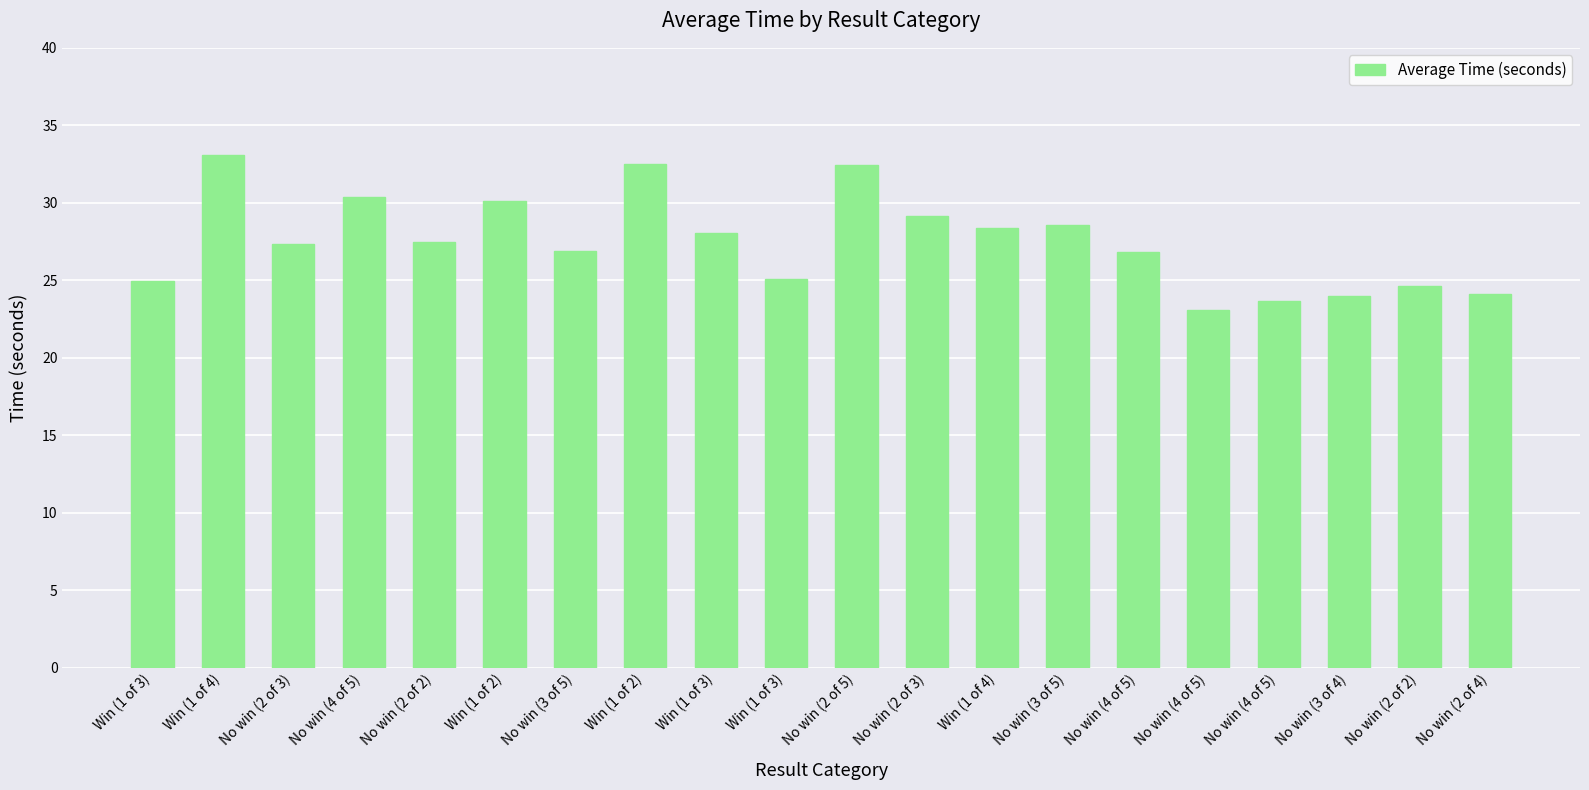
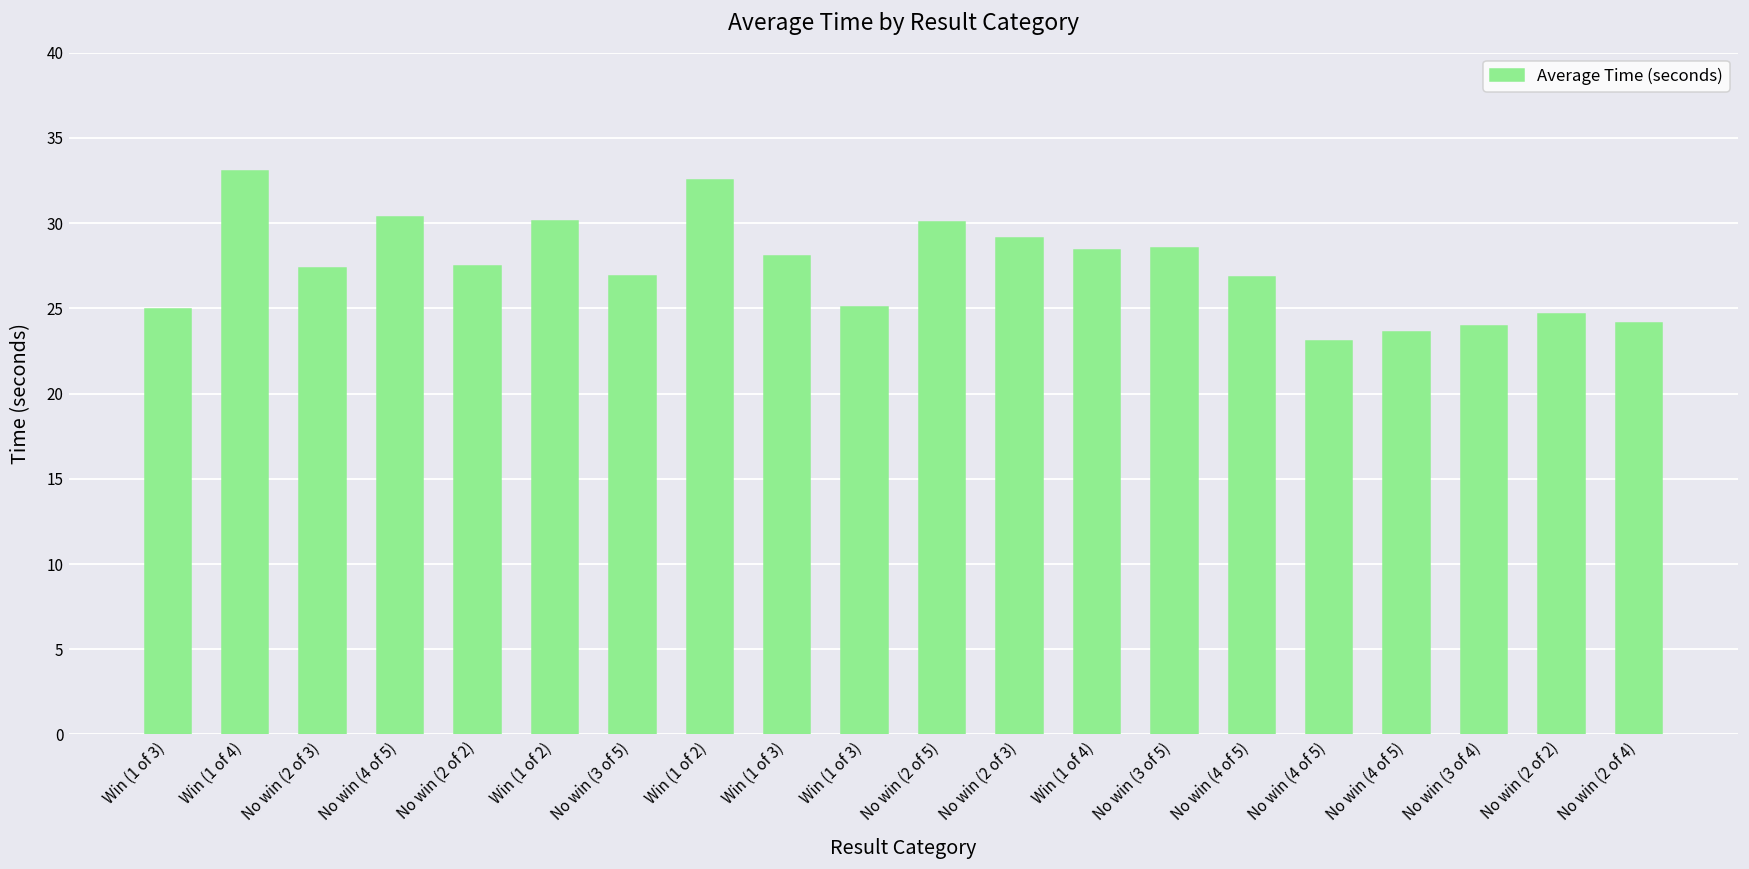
  {
-   "No win (2 of 5)": 32.4,
+   "No win (2 of 5)": 30.0,
    "No win (3 of 4)": 24.0,
    "No win (2 of 4)": 24.1
  }
